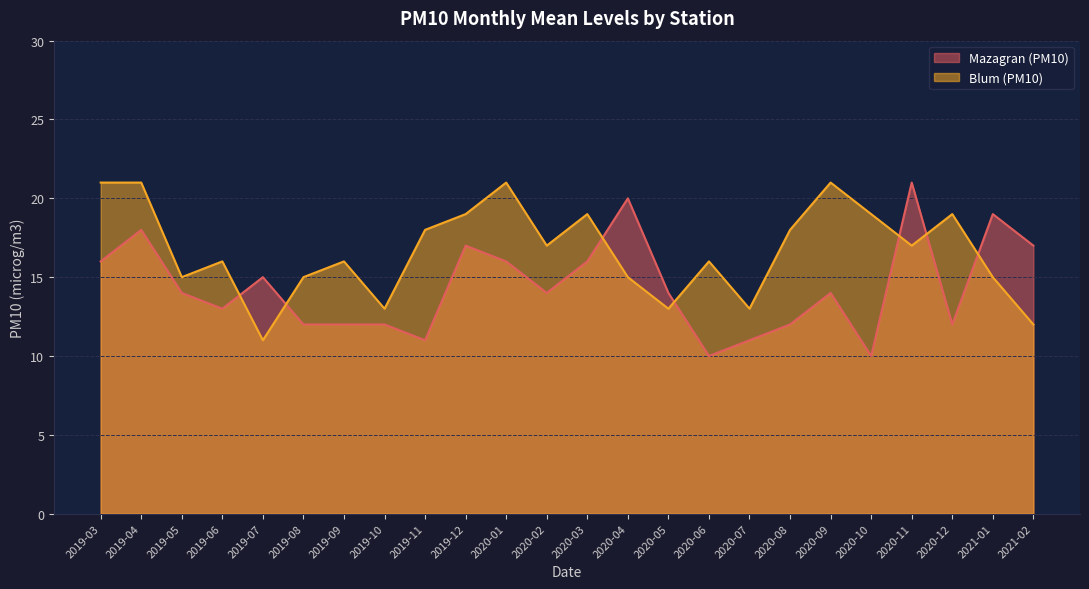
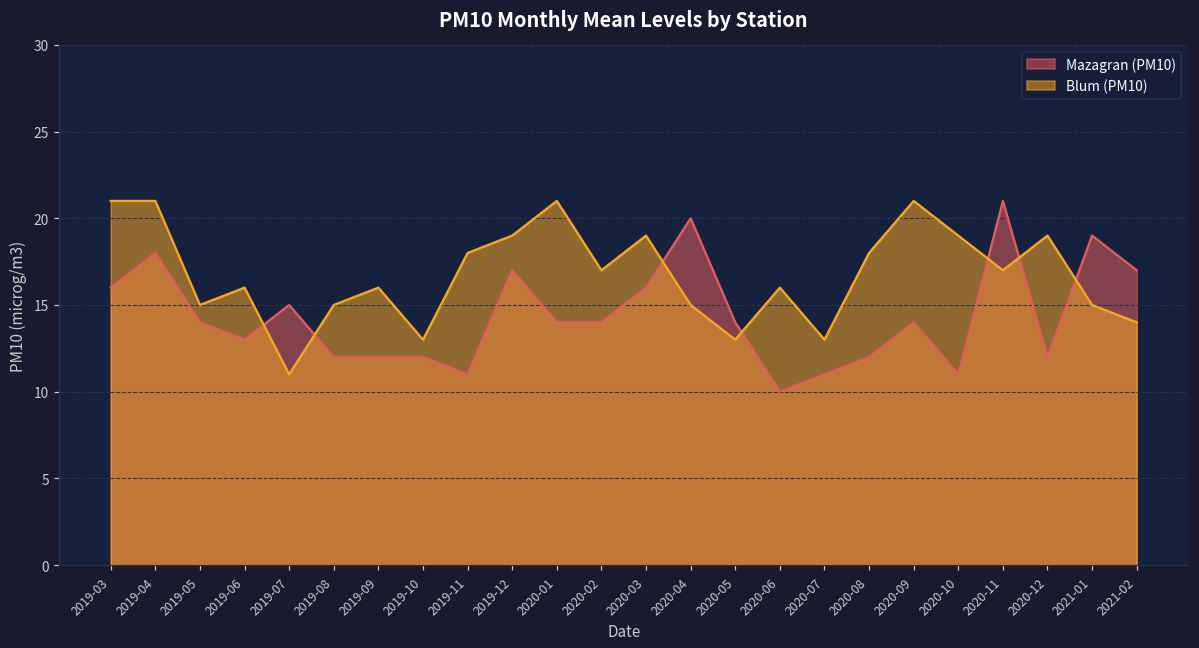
  {
    "Mazagran (PM10)": {
      "2019-03": 16,
      "2019-04": 18,
      "2019-05": 14,
      "2019-06": 13,
      "2019-07": 15,
      "2019-08": 12,
      "2019-09": 12,
      "2019-10": 12,
      "2019-11": 11,
      "2019-12": 17,
-     "2020-01": 16,
+     "2020-01": 14,
      "2020-02": 14,
      "2020-03": 16,
      "2020-04": 20,
      "2020-05": 14,
      "2020-06": 10,
      "2020-07": 11,
      "2020-08": 12,
      "2020-09": 14,
-     "2020-10": 10,
+     "2020-10": 11,
      "2020-11": 21,
      "2020-12": 12,
      "2021-01": 19,
      "2021-02": 17
    },
    "Blum (PM10)": {
      "2019-03": 21,
      "2019-04": 21,
      "2019-05": 15,
      "2019-06": 16,
      "2019-07": 11,
      "2019-08": 15,
      "2019-09": 16,
      "2019-10": 13,
      "2019-11": 18,
      "2019-12": 19,
      "2020-01": 21,
      "2020-02": 17,
      "2020-03": 19,
      "2020-04": 15,
      "2020-05": 13,
      "2020-06": 16,
      "2020-07": 13,
      "2020-08": 18,
      "2020-09": 21,
      "2020-10": 19,
      "2020-11": 17,
      "2020-12": 19,
      "2021-01": 15,
-     "2021-02": 12
+     "2021-02": 14
    }
  }
